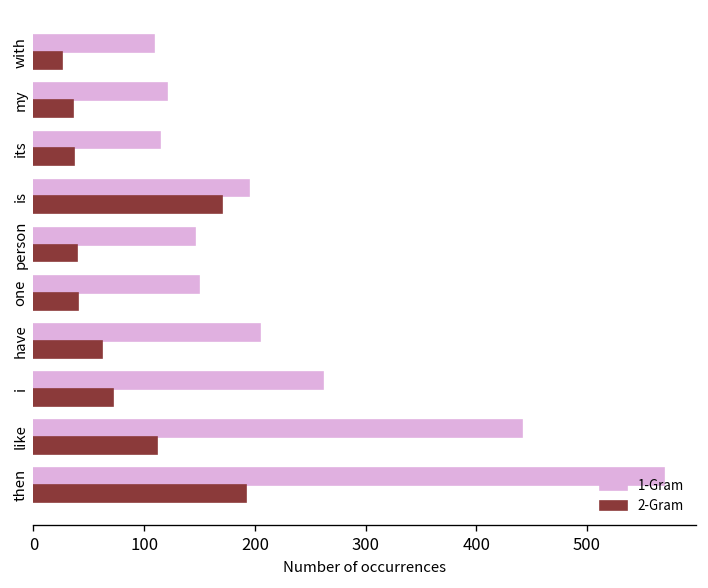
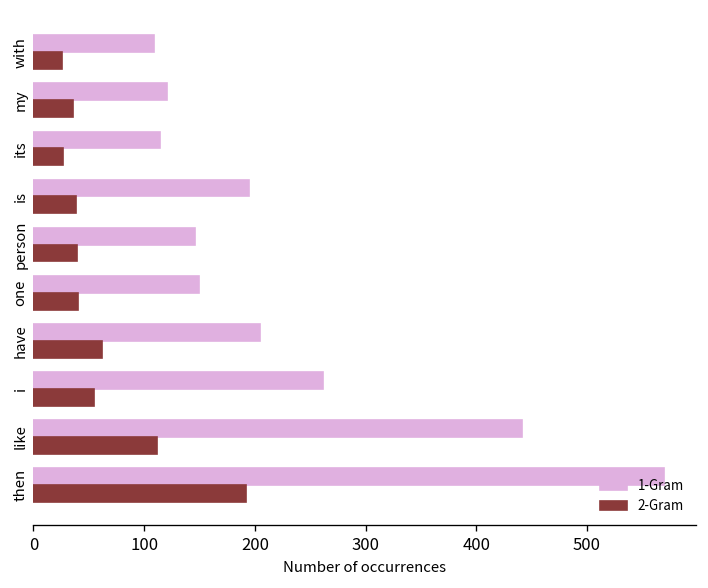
  {
    "1-Gram": {
      "with": 110,
      "my": 120,
      "its": 110,
      "is": 200,
      "person": 150,
      "one": 150,
      "have": 210,
      "i": 260,
      "like": 440,
      "then": 570
    },
    "2-Gram": {
      "with": 30,
      "my": 40,
-     "its": 40,
-     "is": 170,
+     "its": 30,
+     "is": 40,
      "person": 40,
      "one": 40,
      "have": 60,
-     "i": 70,
+     "i": 60,
      "like": 110,
      "then": 190
    }
  }
